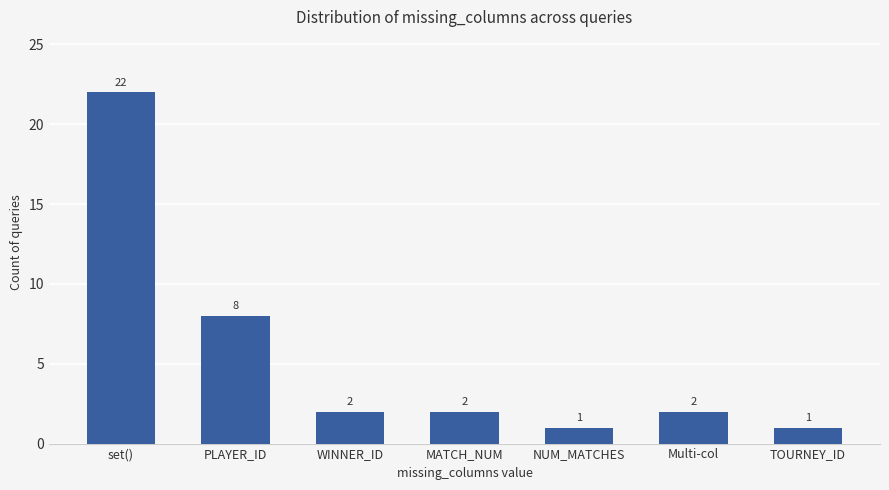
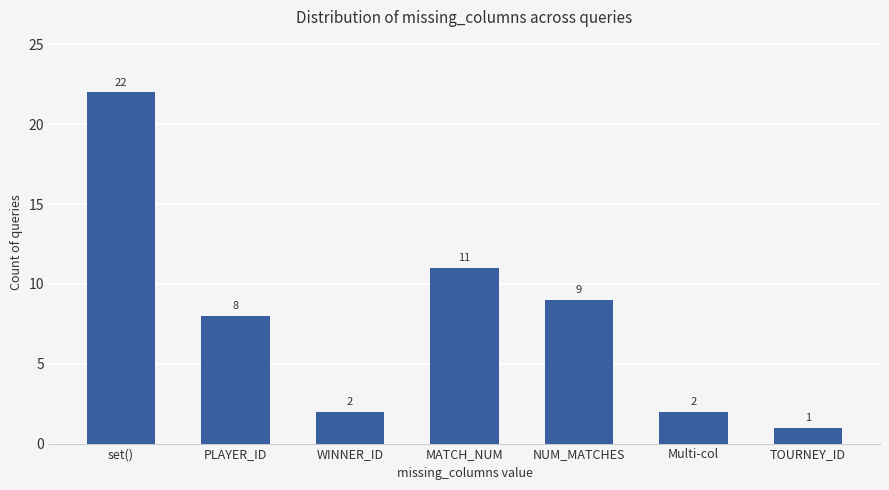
  {
    "set()": 22,
    "PLAYER_ID": 8,
    "WINNER_ID": 2,
-   "MATCH_NUM": 2,
-   "NUM_MATCHES": 1,
+   "MATCH_NUM": 11,
+   "NUM_MATCHES": 9,
    "Multi-col": 2,
    "TOURNEY_ID": 1
  }
